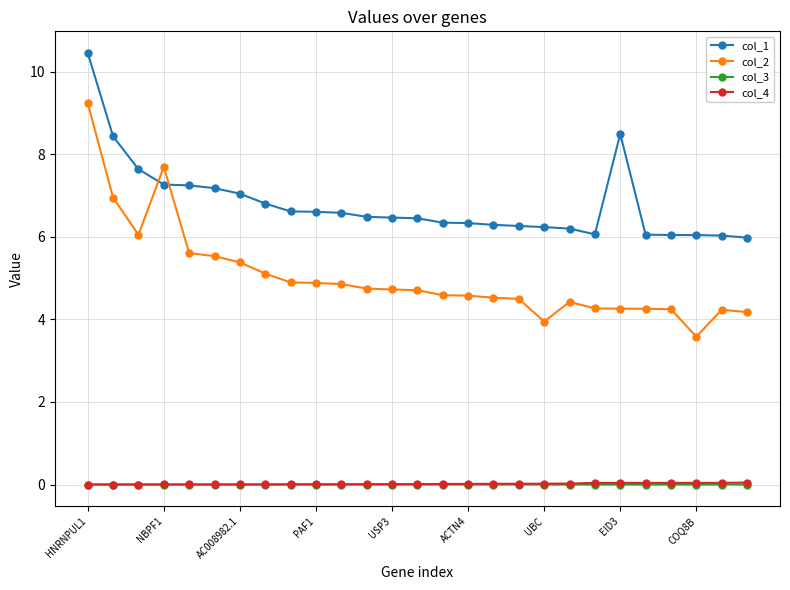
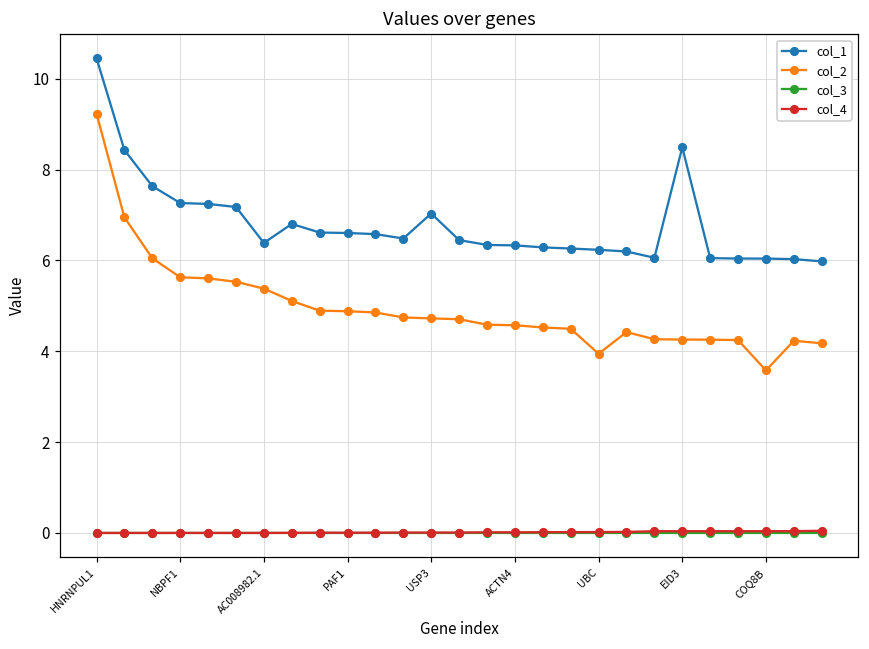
  {
    "col_1": {
      "HNRNPUL1": 10.5,
      "NBPF1": 7.3,
-     "AC008982.1": 7.0,
+     "AC008982.1": 6.4,
      "PAF1": 6.6,
-     "USP3": 6.5,
+     "USP3": 7.0,
      "ACTN4": 6.3,
      "UBC": 6.2,
      "EID3": 8.5,
      "COQ8B": 6.0
    },
    "col_2": {
      "HNRNPUL1": 9.2,
-     "NBPF1": 7.7,
+     "NBPF1": 5.6,
      "AC008982.1": 5.4,
      "PAF1": 4.9,
      "USP3": 4.7,
      "ACTN4": 4.6,
      "UBC": 3.9,
      "EID3": 4.3,
      "COQ8B": 3.6
    }
  }
